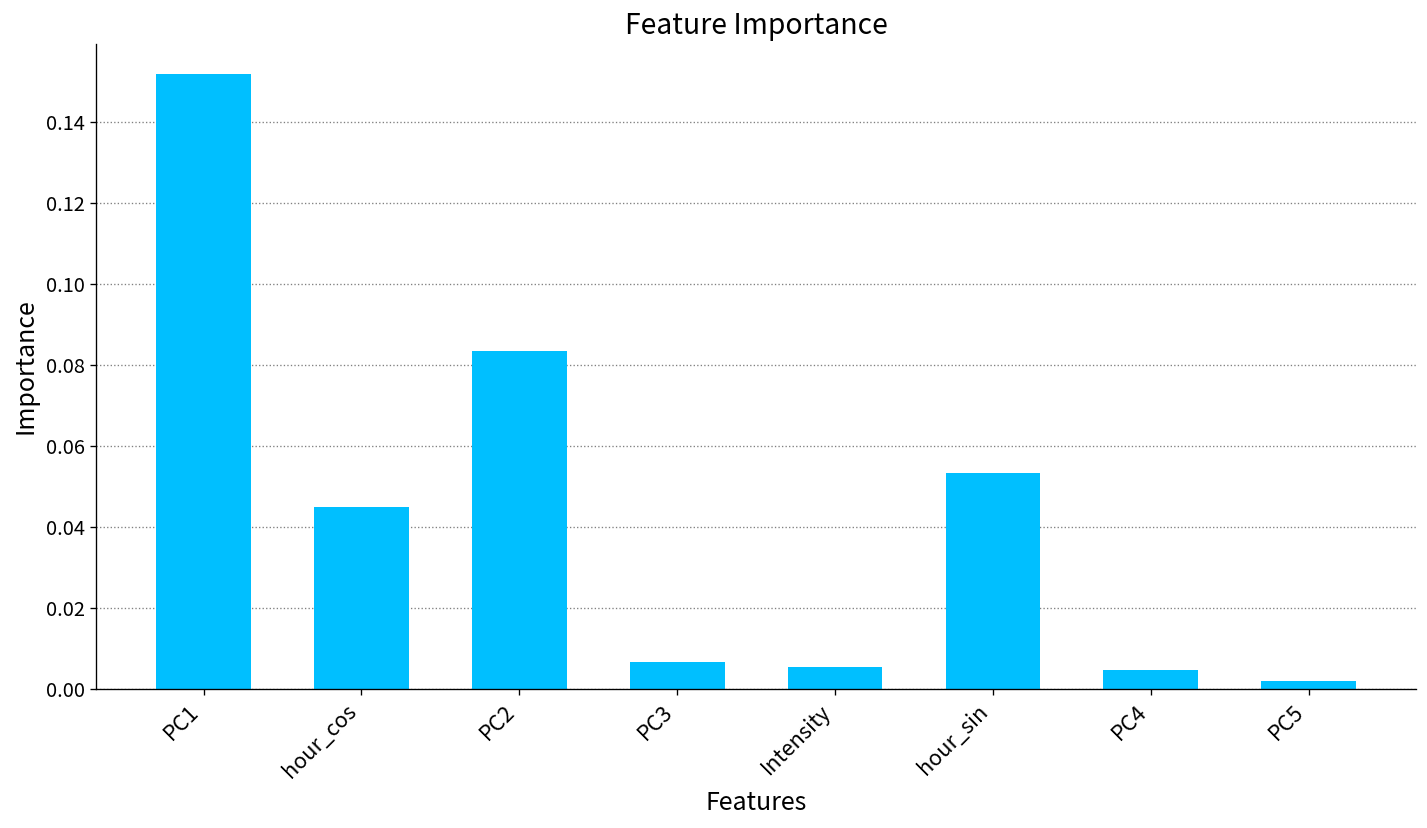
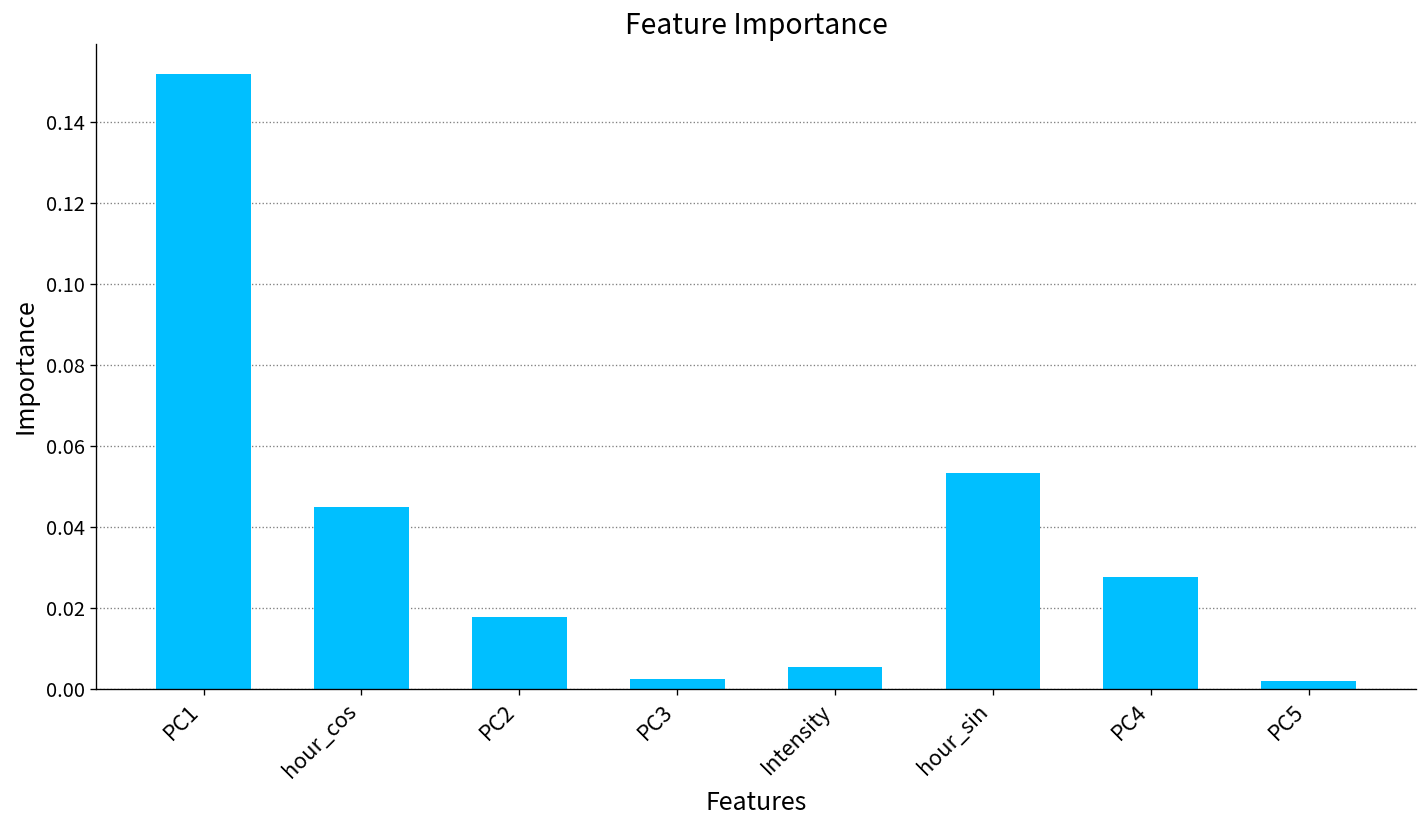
  {
    "PC1": 0.152,
    "hour_cos": 0.045,
-   "PC2": 0.083,
-   "PC3": 0.007,
+   "PC2": 0.018,
+   "PC3": 0.003,
    "Intensity": 0.005,
    "hour_sin": 0.053,
-   "PC4": 0.005,
+   "PC4": 0.028,
    "PC5": 0.002
  }
